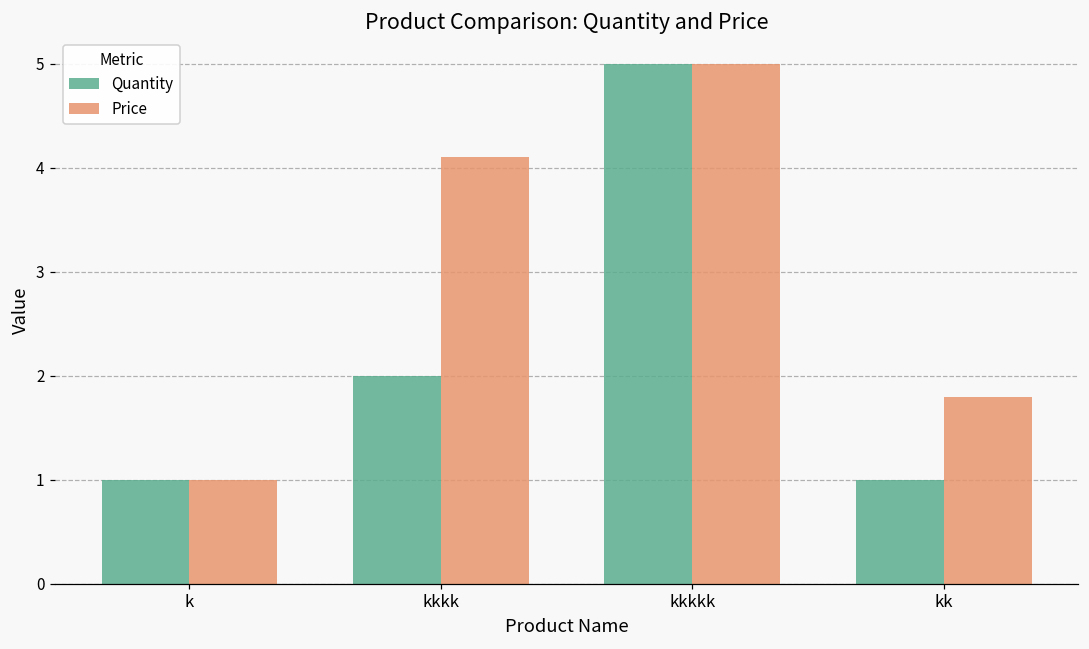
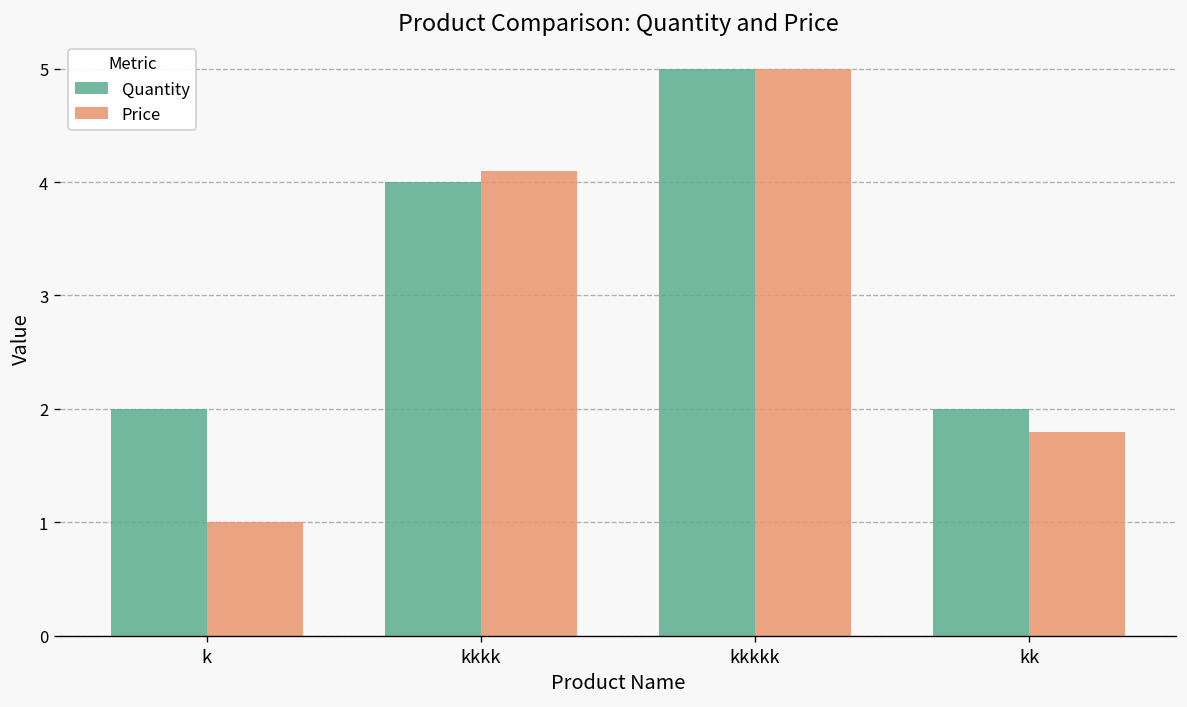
  {
    "Quantity": {
-     "k": 1,
-     "kkkk": 2,
+     "k": 2,
+     "kkkk": 4,
      "kkkkk": 5,
-     "kk": 1
+     "kk": 2
    },
    "Price": {
      "k": 1,
      "kkkk": 4.1,
      "kkkkk": 5,
      "kk": 1.8
    }
  }
